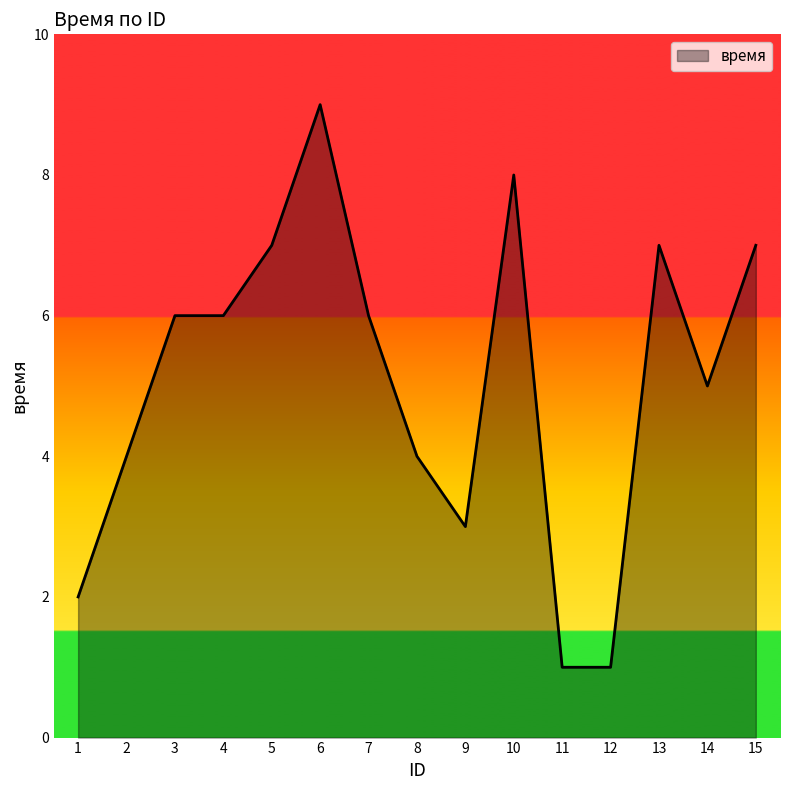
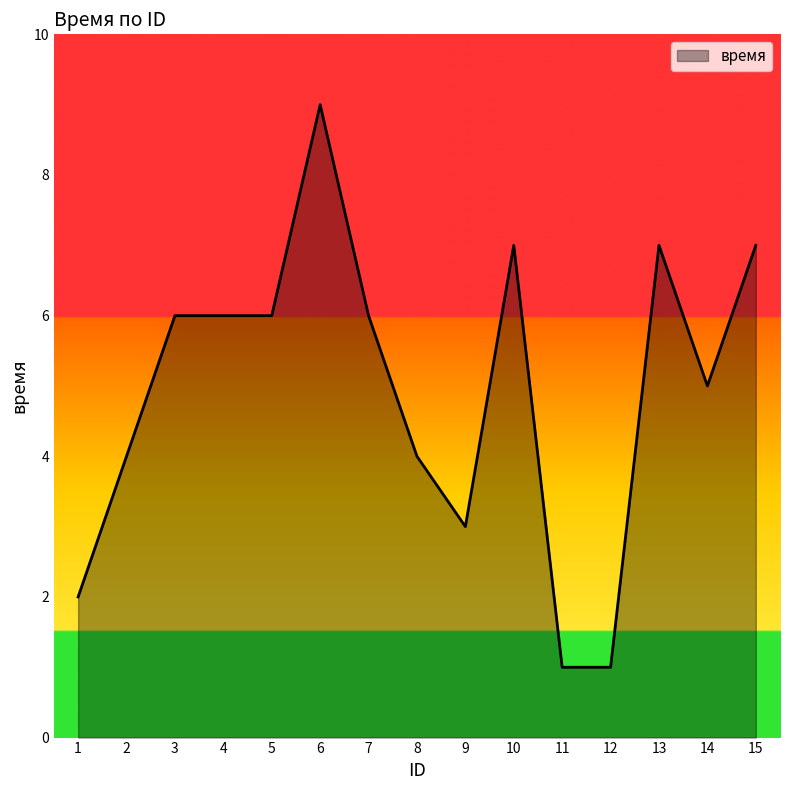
  {
    "1": 2,
    "2": 4,
    "3": 6,
    "4": 6,
-   "5": 7,
+   "5": 6,
    "6": 9,
    "7": 6,
    "8": 4,
    "9": 3,
-   "10": 8,
+   "10": 7,
    "11": 1,
    "12": 1,
    "13": 7,
    "14": 5,
    "15": 7
  }
